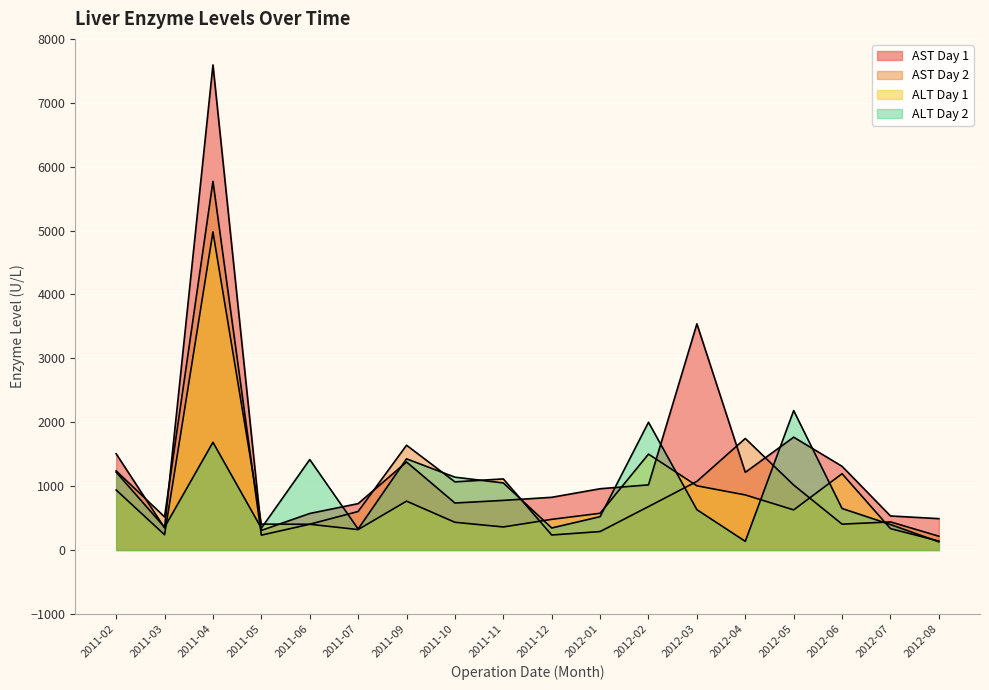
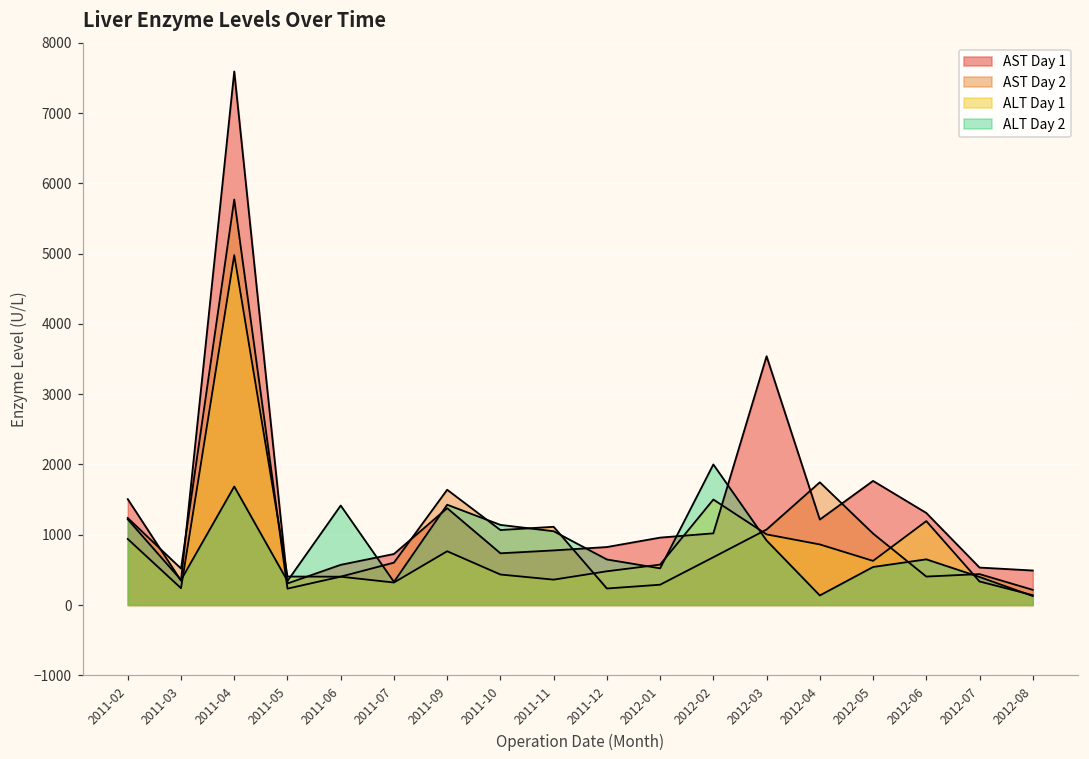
  {
    "ALT Day 2": {
      "2011-04": 1700,
      "2011-06": 1400,
      "2011-09": 1400,
      "2011-10": 1100,
      "2011-11": 1100,
-     "2011-12": 300,
+     "2011-12": 600,
      "2012-01": 500,
      "2012-02": 2000,
-     "2012-03": 600,
+     "2012-03": 900,
      "2012-04": 100,
-     "2012-05": 2200,
+     "2012-05": 500,
      "2012-06": 700,
      "2012-07": 400
    }
  }
